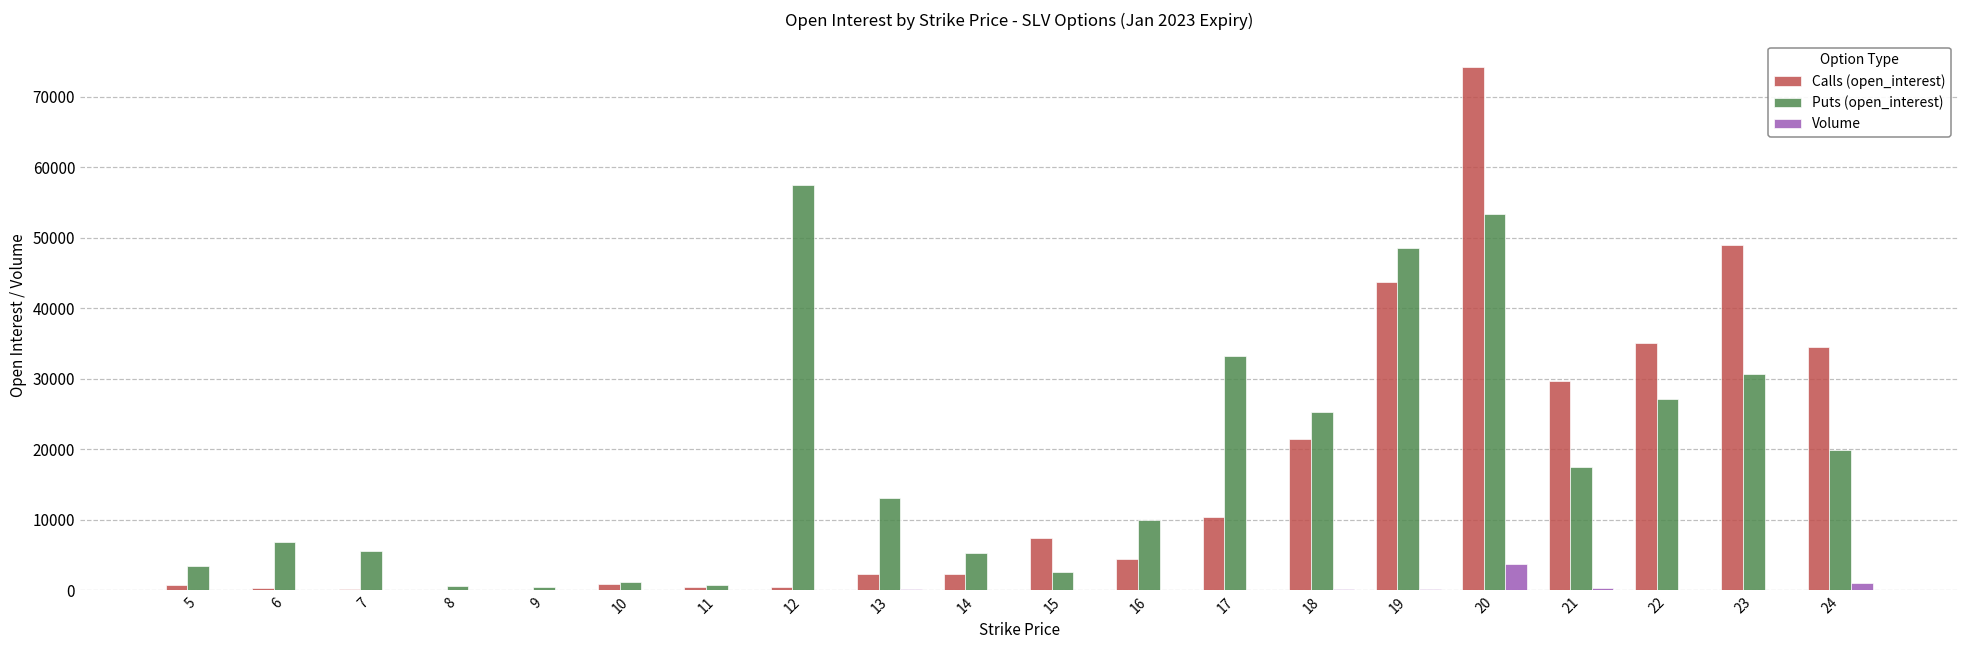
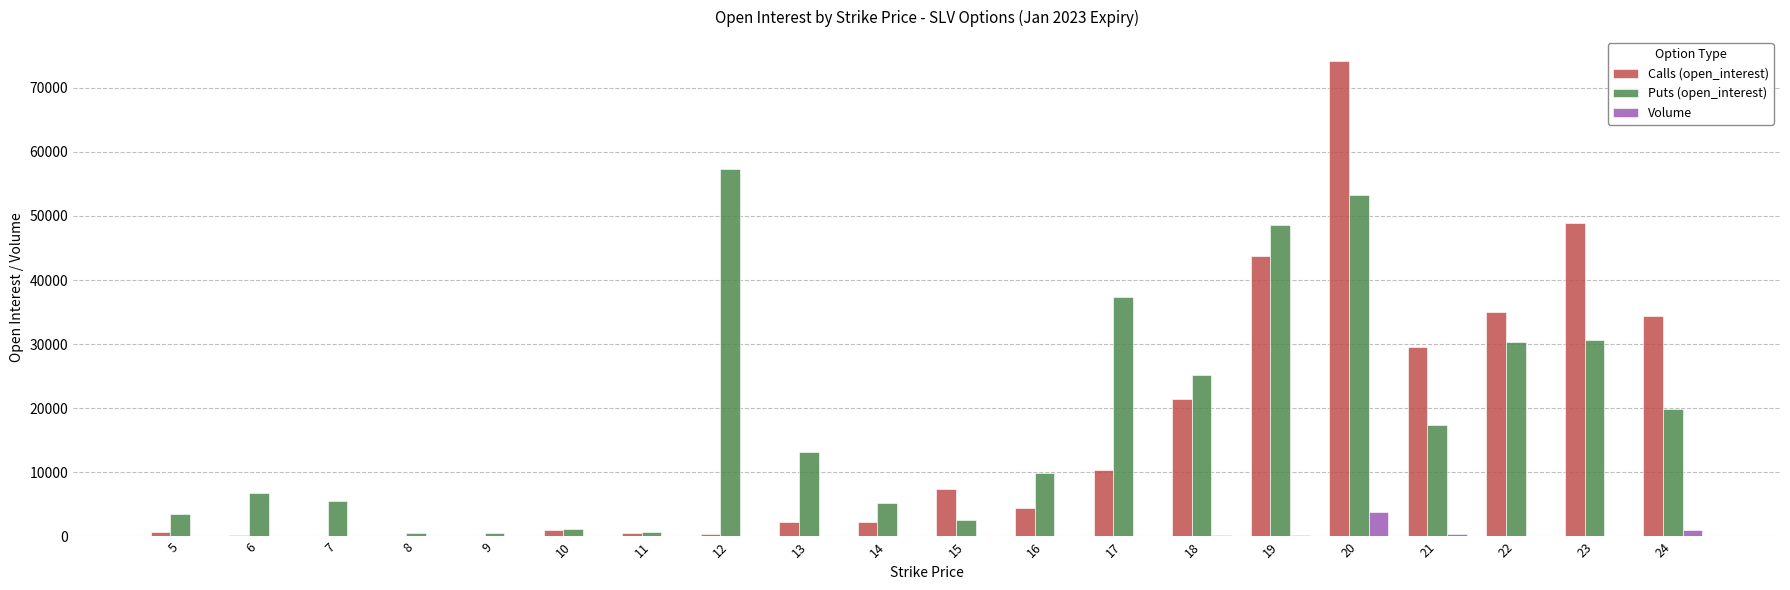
  {
    "Calls (open_interest)": {
      "5": 1000,
      "10": 1000,
      "11": 0,
      "12": 0,
      "13": 2000,
      "14": 2000,
      "15": 7000,
      "16": 4000,
      "17": 10000,
      "18": 21000,
      "19": 44000,
      "20": 74000,
      "21": 30000,
      "22": 35000,
      "23": 49000,
      "24": 34000
    },
    "Puts (open_interest)": {
      "5": 3000,
      "6": 7000,
      "7": 6000,
      "8": 1000,
      "9": 0,
      "10": 1000,
      "11": 1000,
      "12": 57000,
      "13": 13000,
      "14": 5000,
      "15": 3000,
      "16": 10000,
-     "17": 33000,
+     "17": 37000,
      "18": 25000,
      "19": 49000,
      "20": 53000,
      "21": 17000,
-     "22": 27000,
+     "22": 30000,
      "23": 31000,
      "24": 20000
    },
    "Volume": {
      "5": 0,
      "6": 0,
      "7": 0,
      "8": 0,
      "9": 0,
      "11": 0,
      "20": 4000,
      "24": 1000
    }
  }
